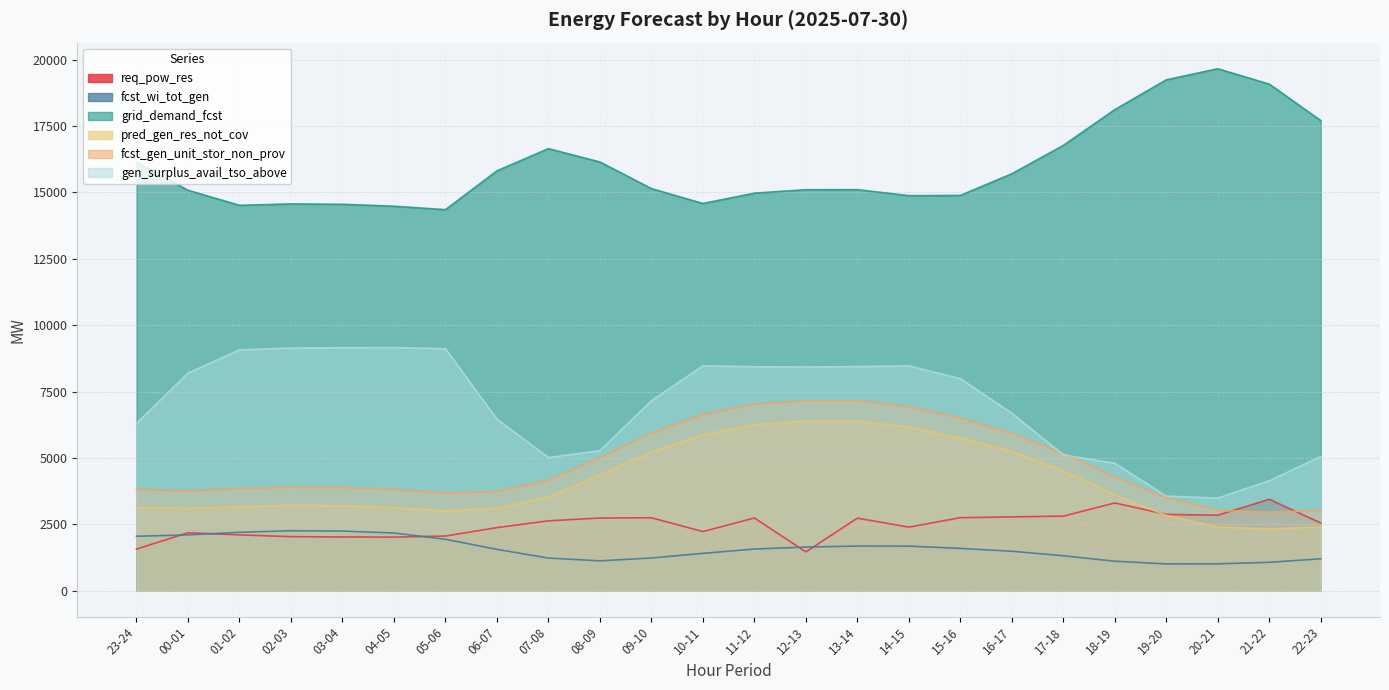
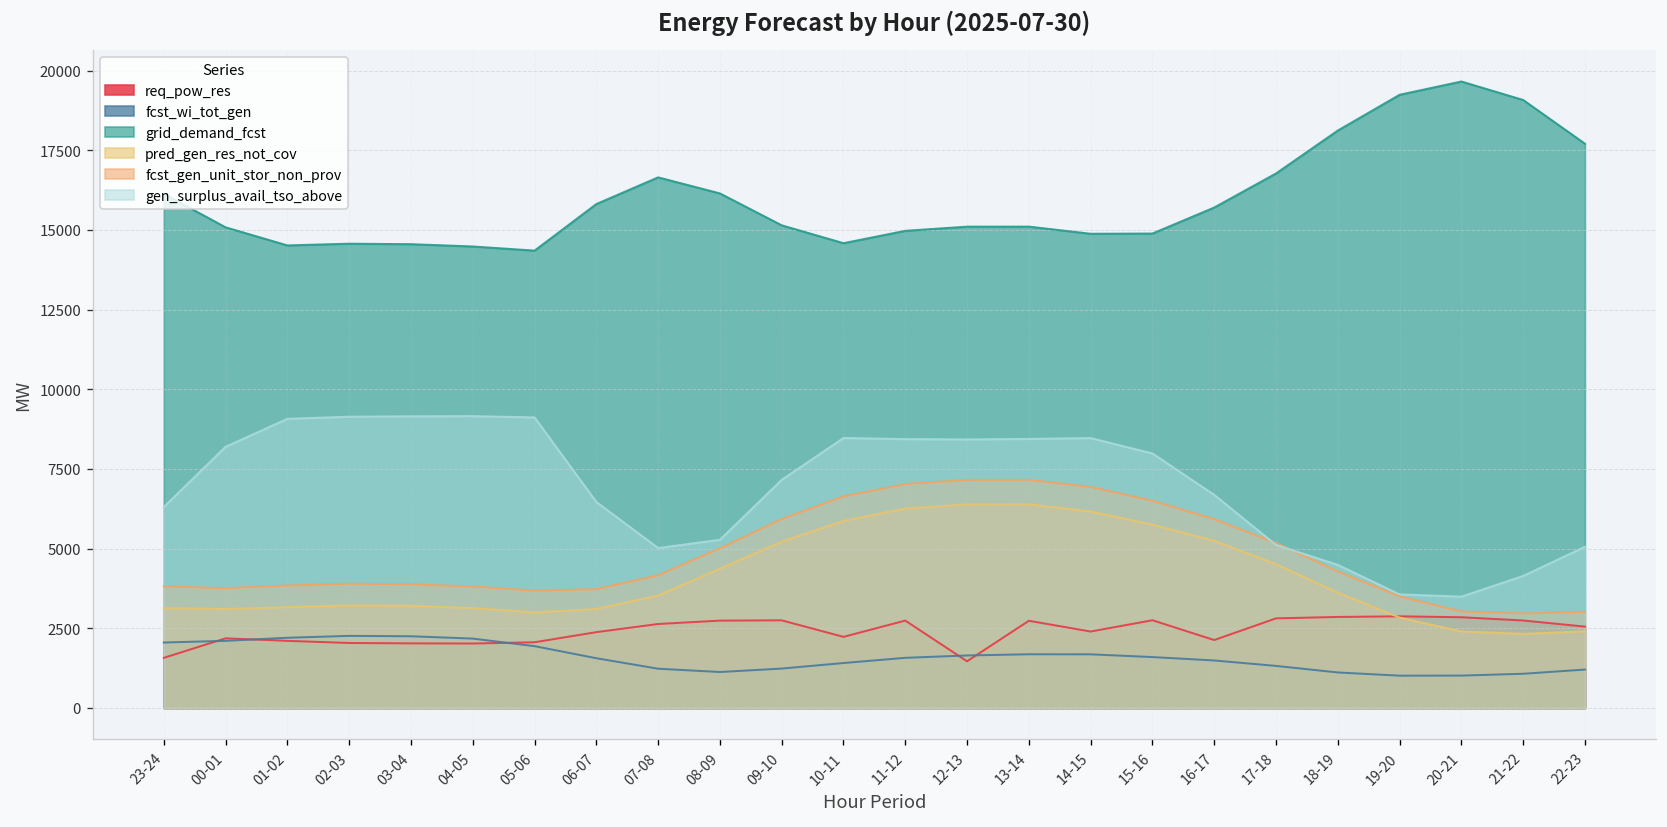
  {
    "req_pow_res": {
      "23-24": 1600,
      "01-02": 2100,
      "02-03": 2000,
      "03-04": 2000,
      "04-05": 2000,
      "05-06": 2100,
      "06-07": 2400,
      "07-08": 2600,
      "08-09": 2700,
      "09-10": 2700,
      "10-11": 2200,
      "11-12": 2700,
      "12-13": 1500,
      "13-14": 2700,
      "14-15": 2400,
      "15-16": 2800,
-     "16-17": 2800,
+     "16-17": 2100,
      "17-18": 2800,
-     "18-19": 3300,
+     "18-19": 2900,
      "20-21": 2800,
-     "21-22": 3400,
+     "21-22": 2700,
      "22-23": 2600
    },
    "gen_surplus_avail_tso_above": {
      "23-24": 6300,
      "00-01": 8200,
      "01-02": 9100,
      "02-03": 9100,
      "03-04": 9200,
      "04-05": 9200,
      "05-06": 9100,
      "06-07": 6500,
      "07-08": 5000,
      "08-09": 5300,
      "09-10": 7200,
      "10-11": 8500,
      "11-12": 8400,
      "12-13": 8400,
      "13-14": 8400,
      "14-15": 8500,
      "15-16": 8000,
      "16-17": 6700,
-     "18-19": 4800,
+     "18-19": 4500,
      "20-21": 3500,
      "21-22": 4100,
      "22-23": 5100
    }
  }
